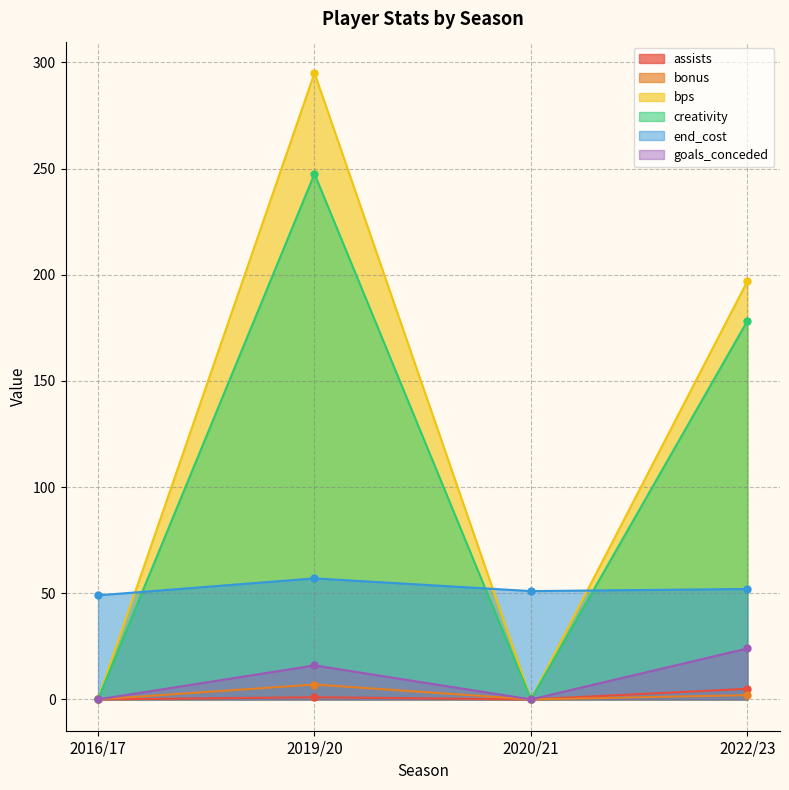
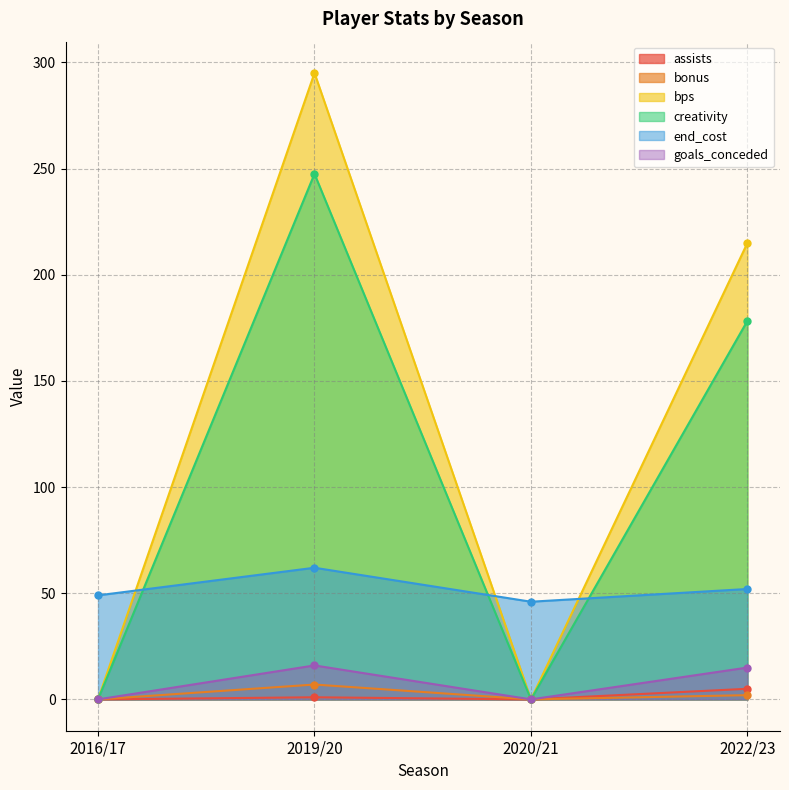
  {
    "bps": {
      "2019/20": 295,
-     "2022/23": 197
+     "2022/23": 215
    },
    "creativity": {
      "2019/20": 248,
      "2022/23": 178
    },
    "end_cost": {
      "2016/17": 49,
-     "2019/20": 57,
-     "2020/21": 51,
+     "2019/20": 62,
+     "2020/21": 46,
      "2022/23": 52
    },
    "goals_conceded": {
      "2019/20": 16,
-     "2022/23": 24
+     "2022/23": 15
    }
  }
